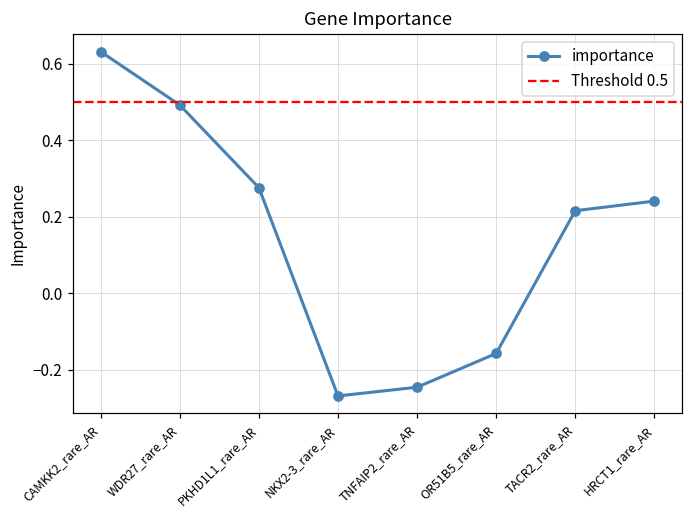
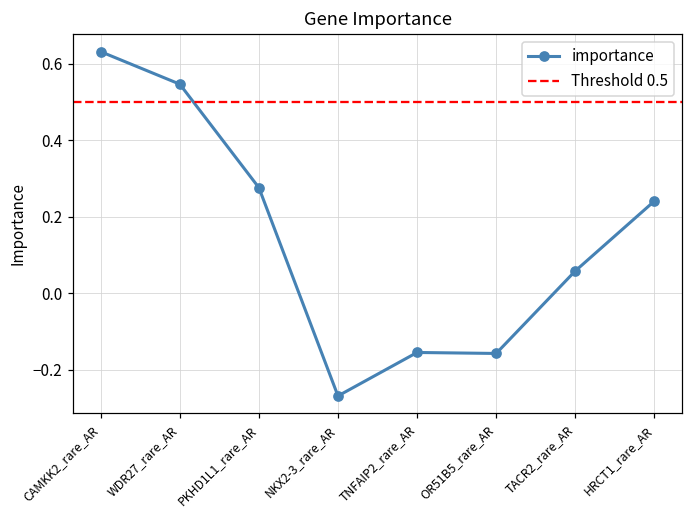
  {
    "CAMKK2_rare_AR": 0.63,
-   "WDR27_rare_AR": 0.49,
+   "WDR27_rare_AR": 0.55,
    "PKHD1L1_rare_AR": 0.28,
    "NKX2-3_rare_AR": -0.27,
-   "TNFAIP2_rare_AR": -0.25,
+   "TNFAIP2_rare_AR": -0.15,
    "OR51B5_rare_AR": -0.16,
-   "TACR2_rare_AR": 0.22,
+   "TACR2_rare_AR": 0.06,
    "HRCT1_rare_AR": 0.24
  }
